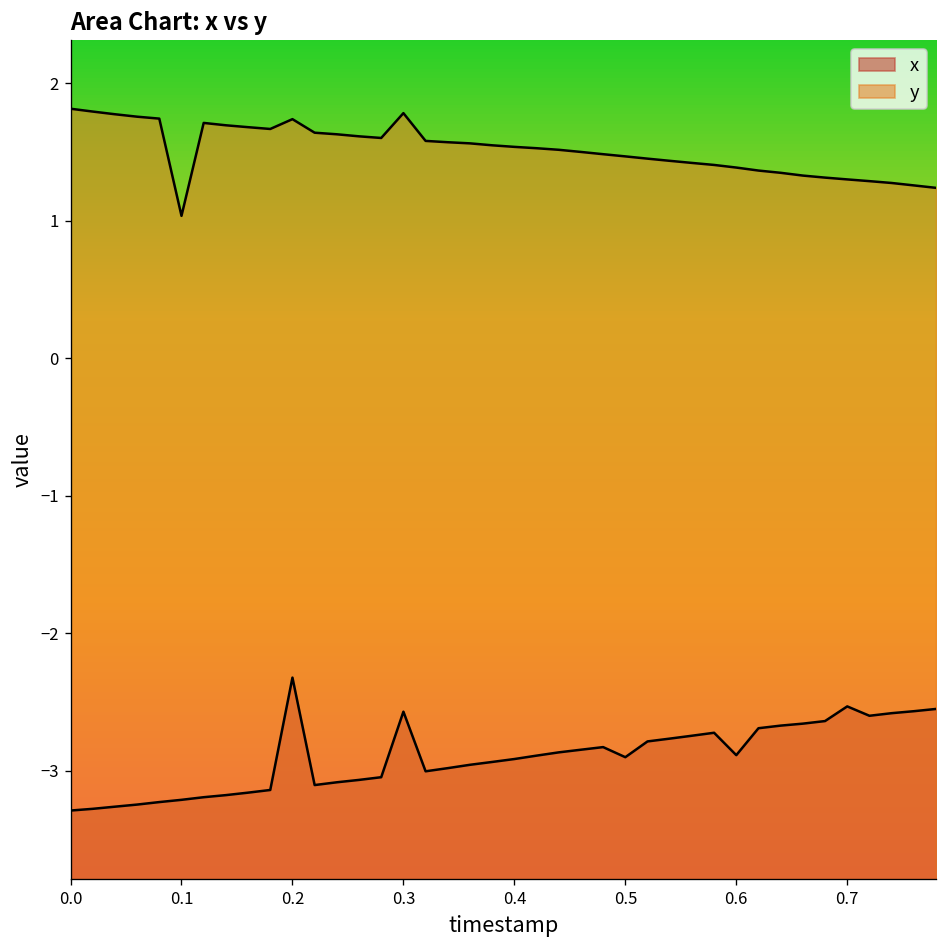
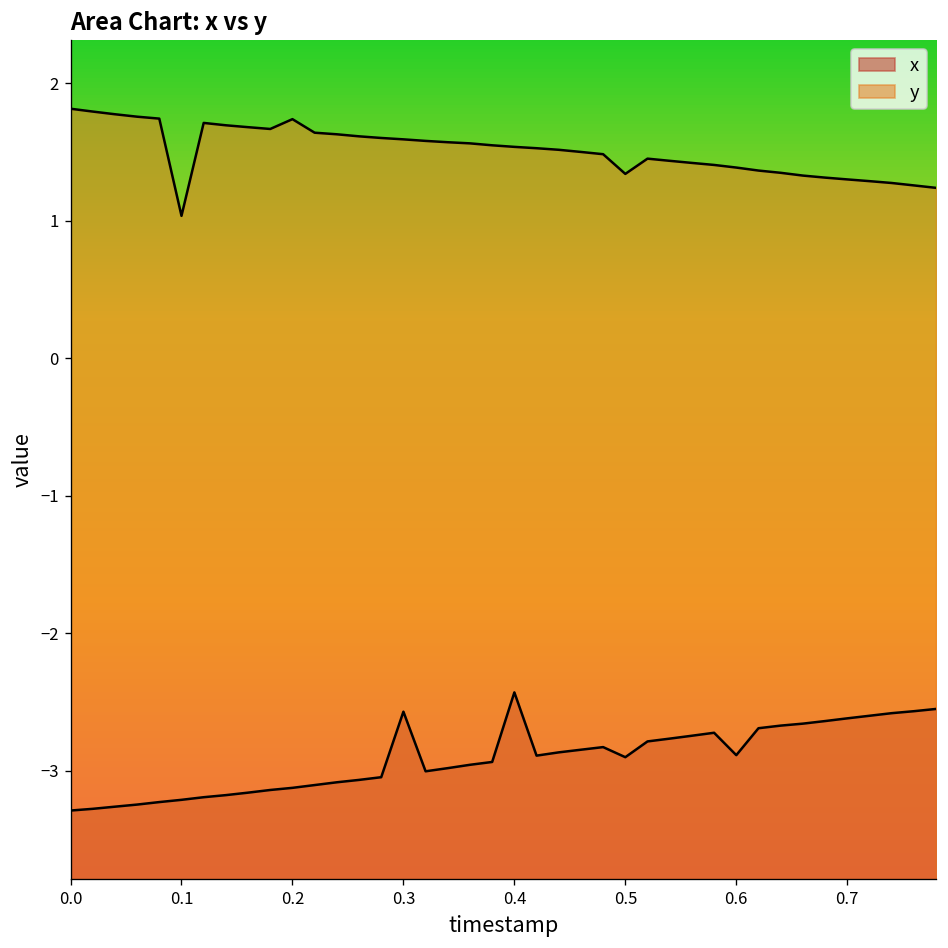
  {
    "x": {
      "0.0": -3.29,
      "0.1": -3.21,
-     "0.2": -2.32,
+     "0.2": -3.12,
      "0.3": -2.57,
-     "0.4": -2.91,
+     "0.4": -2.43,
      "0.5": -2.90,
      "0.6": -2.89,
-     "0.7": -2.53
+     "0.7": -2.62
    },
    "y": {
      "0.0": 1.82,
      "0.1": 1.04,
      "0.2": 1.74,
-     "0.3": 1.78,
+     "0.3": 1.59,
      "0.4": 1.54,
-     "0.5": 1.47,
+     "0.5": 1.34,
      "0.6": 1.39,
      "0.7": 1.30
    }
  }
